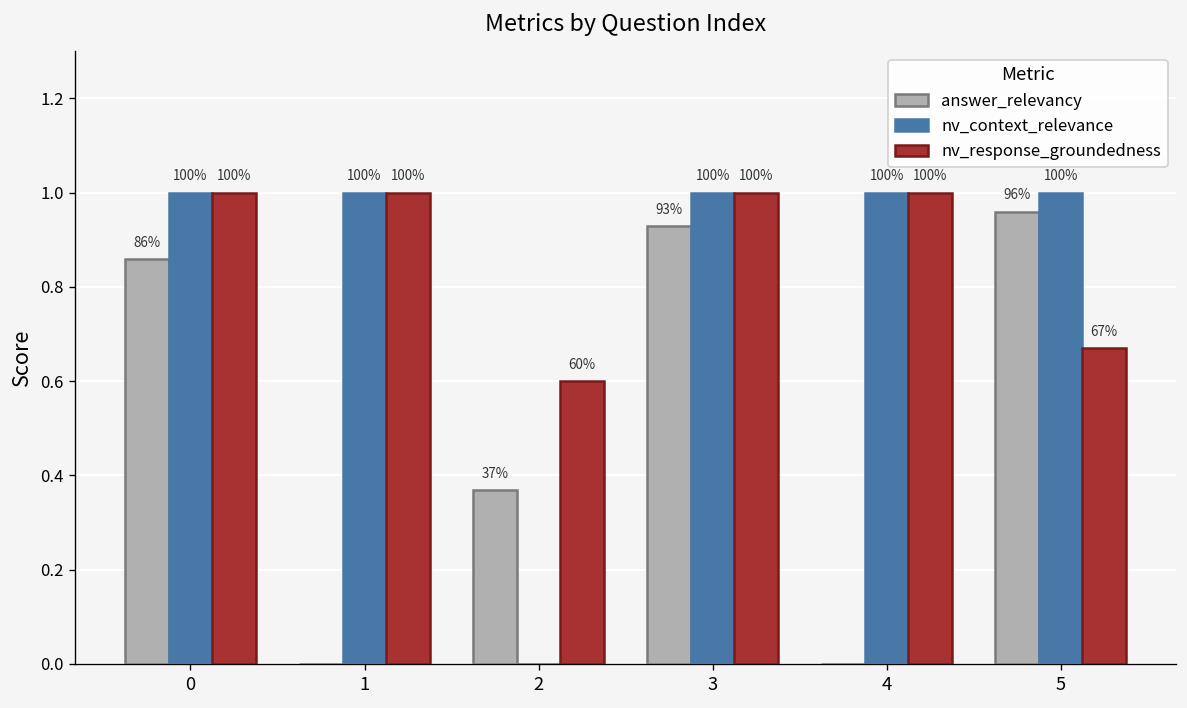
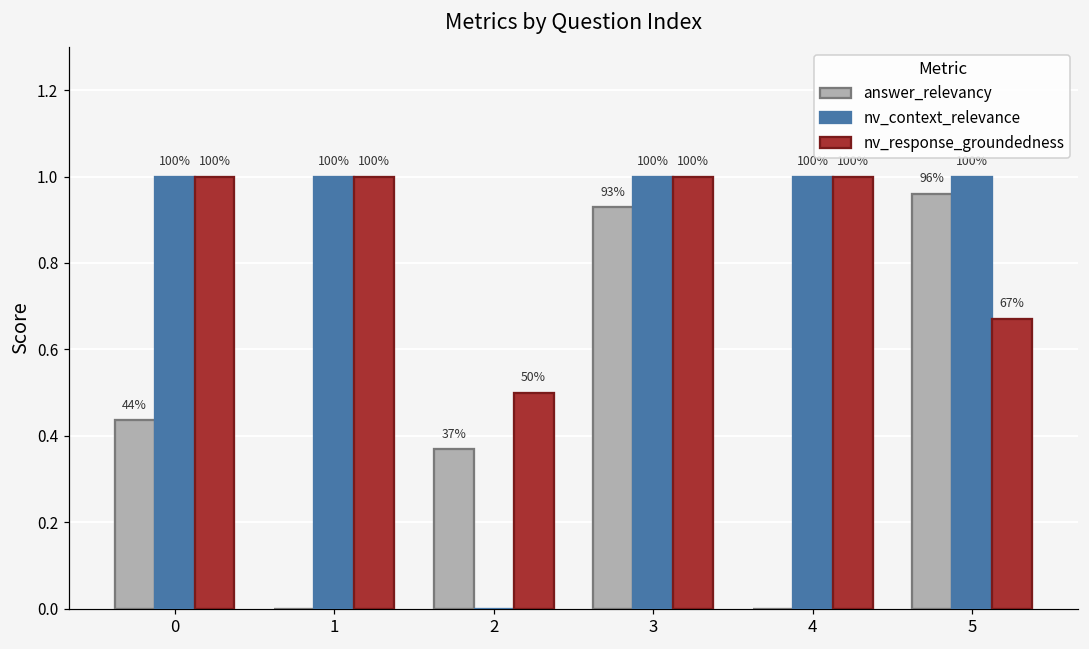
  {
    "answer_relevancy": {
-     "0": "86%",
+     "0": "44%",
      "2": "37%",
      "3": "93%",
      "5": "96%"
    },
    "nv_context_relevance": {
      "0": "100%",
      "1": "100%",
      "3": "100%",
      "4": "100%",
      "5": "100%"
    },
    "nv_response_groundedness": {
      "0": "100%",
      "1": "100%",
-     "2": "60%",
+     "2": "50%",
      "3": "100%",
      "4": "100%",
      "5": "67%"
    }
  }
